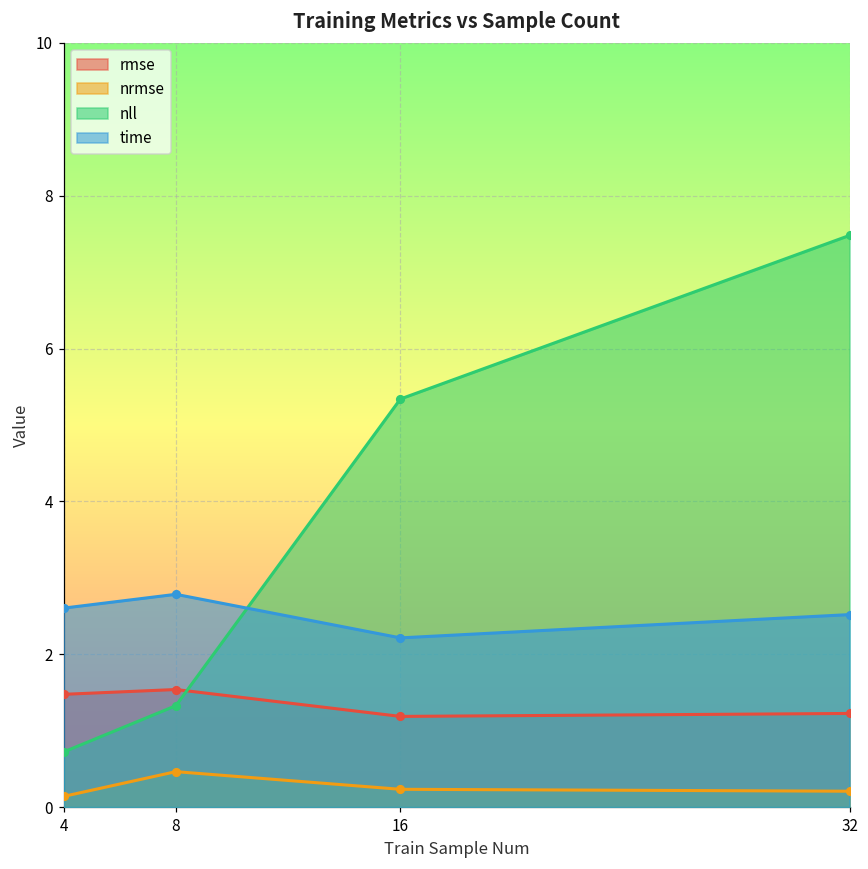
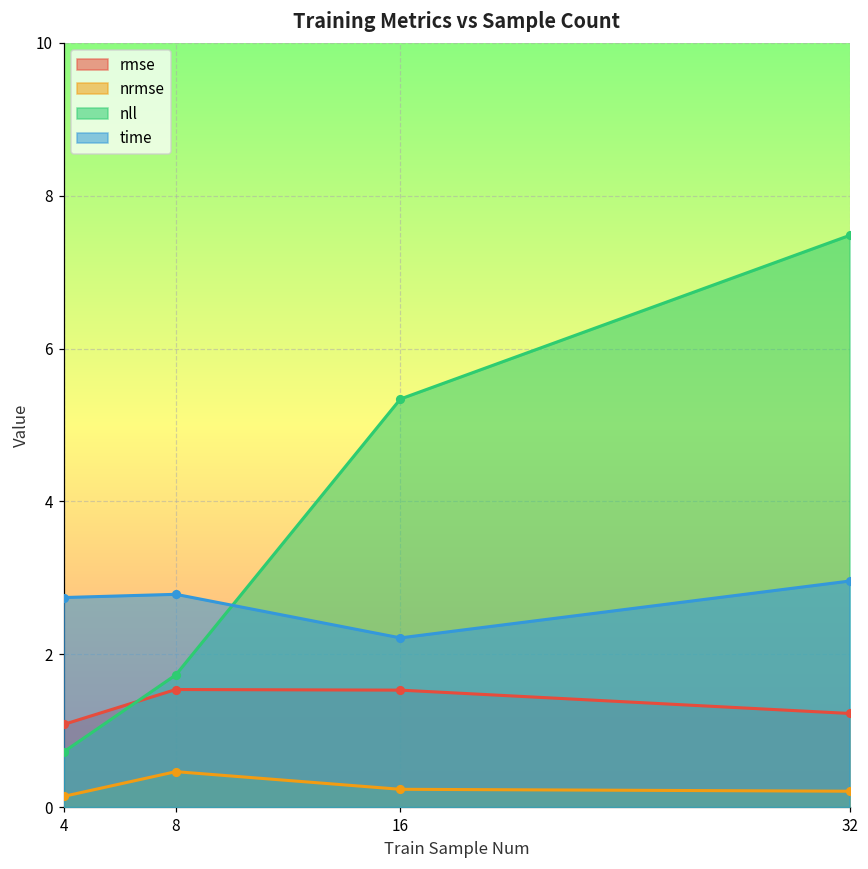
  {
    "rmse": {
-     "4": 1.5,
+     "4": 1.1,
      "8": 1.5,
-     "16": 1.2,
+     "16": 1.5,
      "32": 1.2
    },
    "nrmse": {
      "4": 0.1,
      "8": 0.5,
      "16": 0.2,
      "32": 0.2
    },
    "nll": {
      "4": 0.7,
-     "8": 1.3,
+     "8": 1.7,
      "16": 5.3,
      "32": 7.5
    },
    "time": {
-     "4": 2.6,
+     "4": 2.7,
      "8": 2.8,
      "16": 2.2,
-     "32": 2.5
+     "32": 3.0
    }
  }
